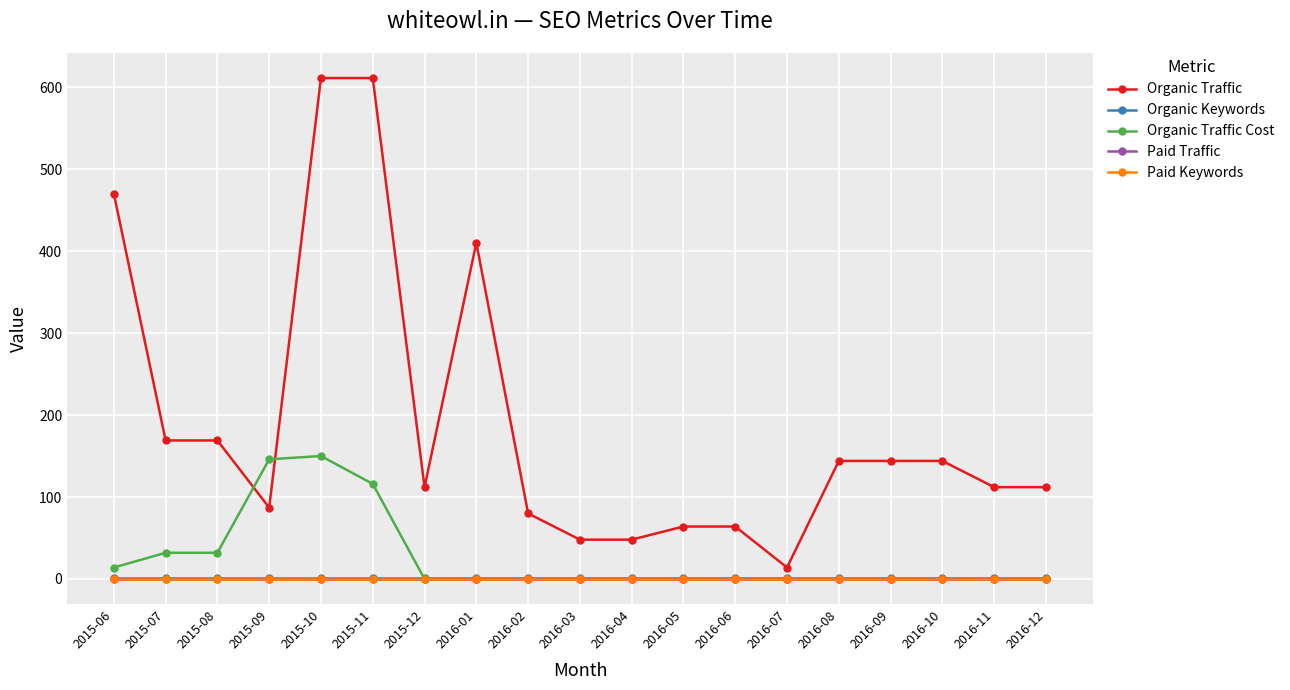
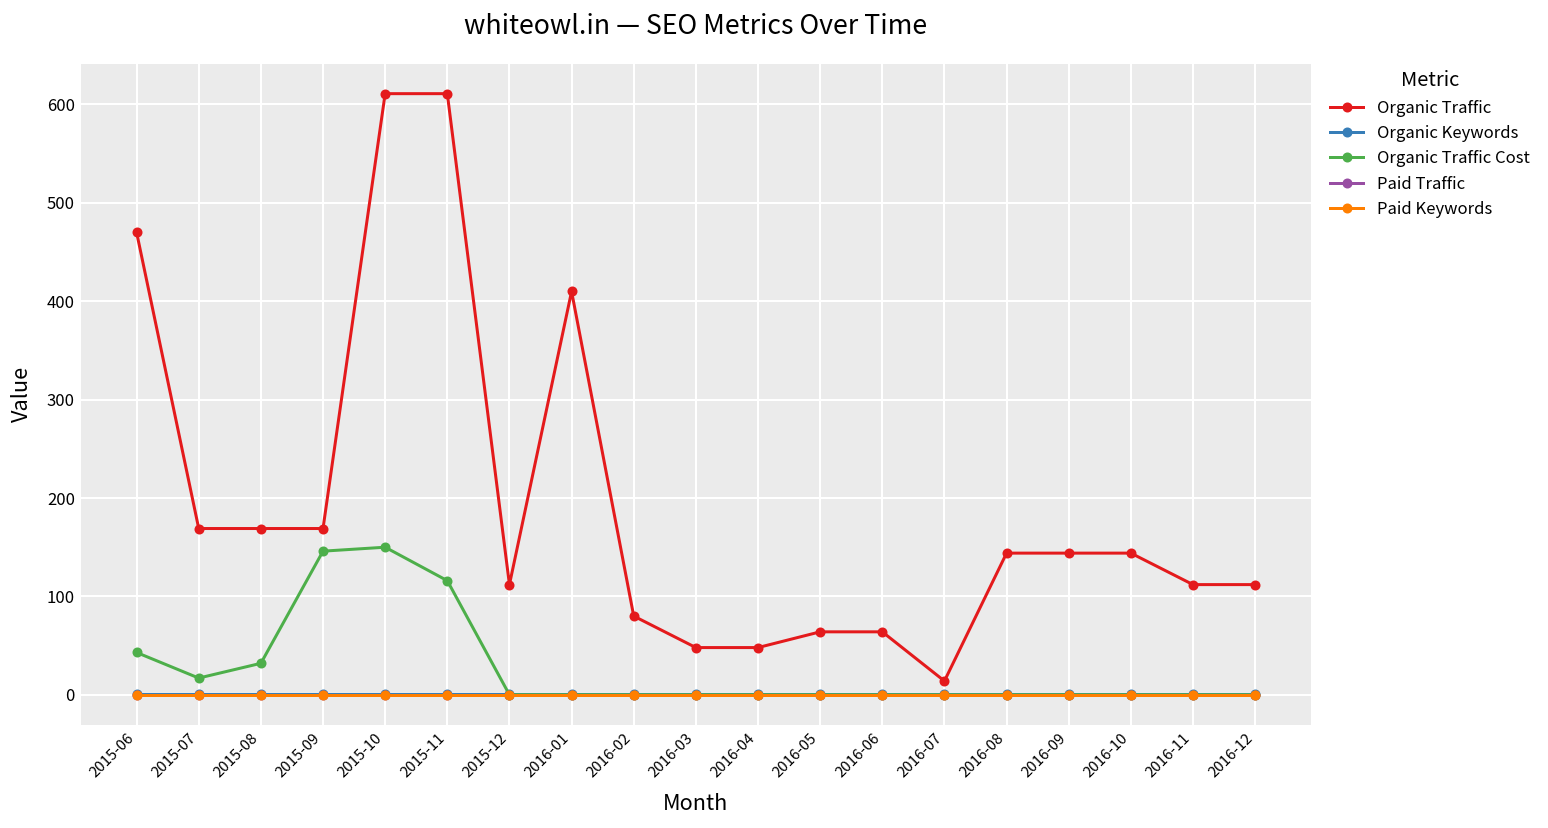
  {
    "Organic Traffic": {
      "2015-06": 470,
      "2015-07": 170,
      "2015-08": 170,
-     "2015-09": 90,
+     "2015-09": 170,
      "2015-10": 610,
      "2015-11": 610,
      "2015-12": 110,
      "2016-01": 410,
      "2016-02": 80,
      "2016-03": 50,
      "2016-04": 50,
      "2016-05": 60,
      "2016-06": 60,
      "2016-07": 10,
      "2016-08": 140,
      "2016-09": 140,
      "2016-10": 140,
      "2016-11": 110,
      "2016-12": 110
    },
    "Organic Traffic Cost": {
-     "2015-06": 10,
-     "2015-07": 30,
+     "2015-06": 40,
+     "2015-07": 20,
      "2015-08": 30,
      "2015-09": 150,
      "2015-10": 150,
      "2015-11": 120
    }
  }
